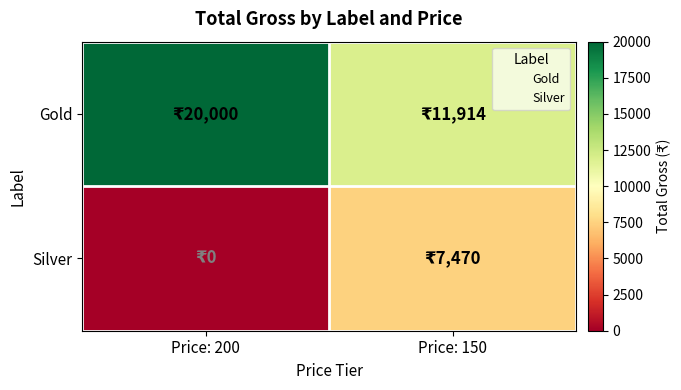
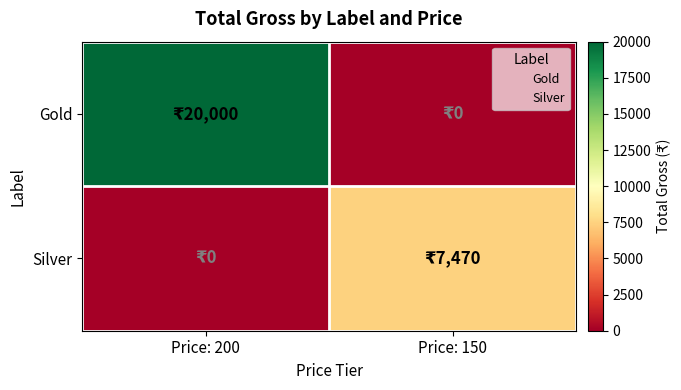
  {
    "Gold": {
      "Price: 200": "20,000",
-     "Price: 150": "11,914"
+     "Price: 150": "0"
    },
    "Silver": {
      "Price: 200": "0",
      "Price: 150": "7,470"
    }
  }
